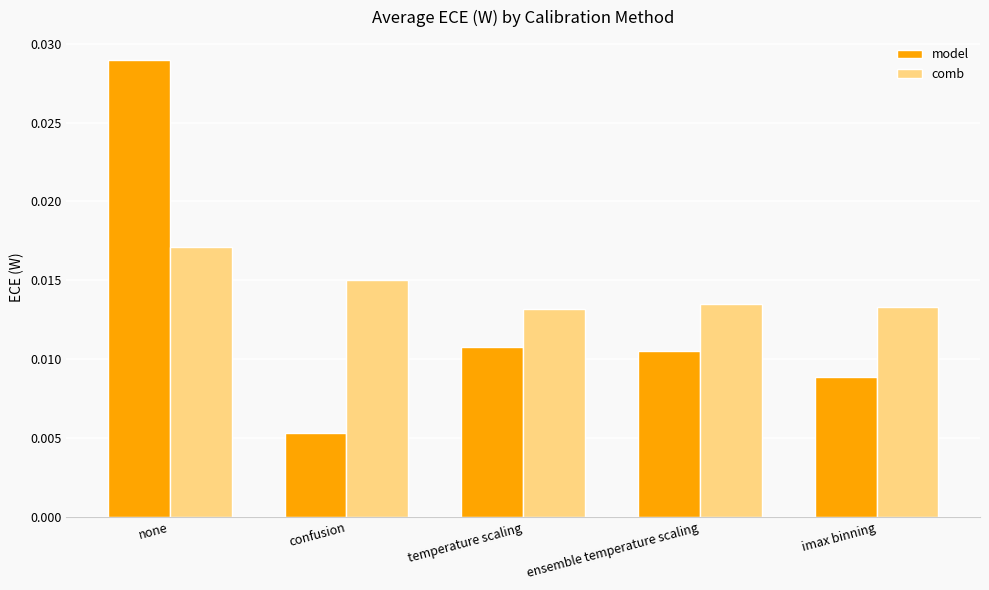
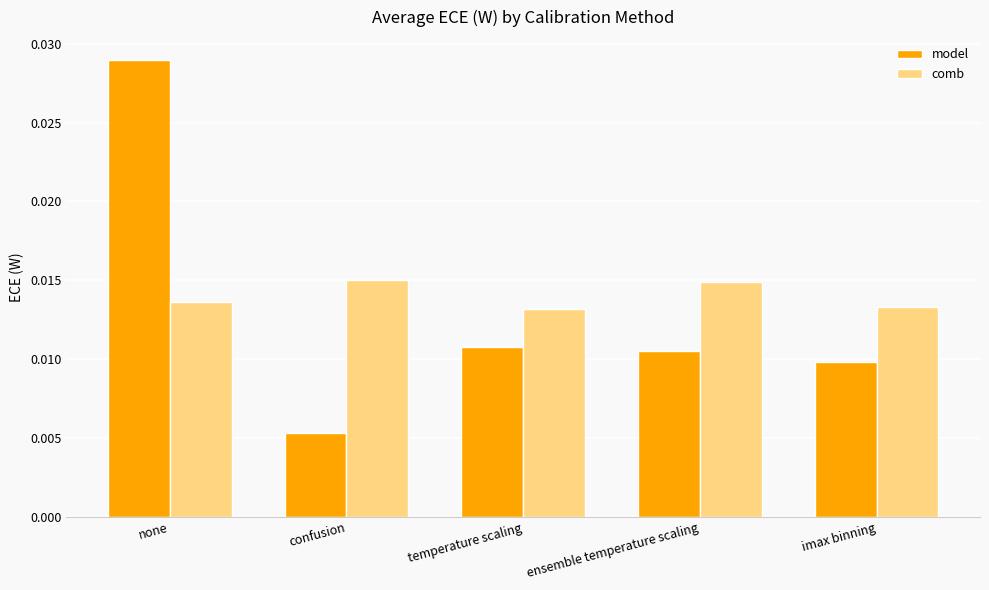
  {
    "model": {
      "none": 0.0290,
      "confusion": 0.0053,
      "temperature scaling": 0.0107,
      "ensemble temperature scaling": 0.0105,
-     "imax binning": 0.0089
+     "imax binning": 0.0098
    },
    "comb": {
-     "none": 0.0171,
+     "none": 0.0136,
      "confusion": 0.0150,
      "temperature scaling": 0.0132,
-     "ensemble temperature scaling": 0.0135,
+     "ensemble temperature scaling": 0.0149,
      "imax binning": 0.0133
    }
  }
